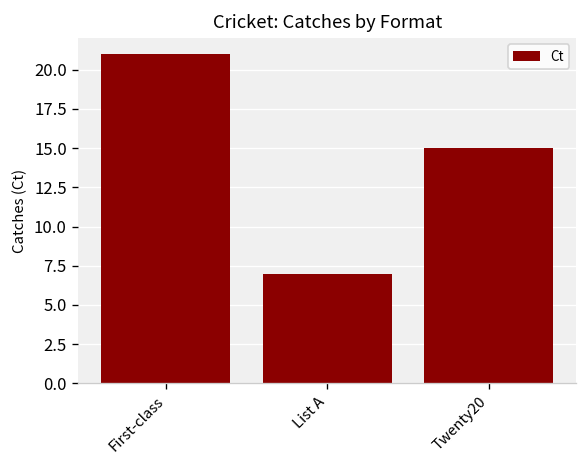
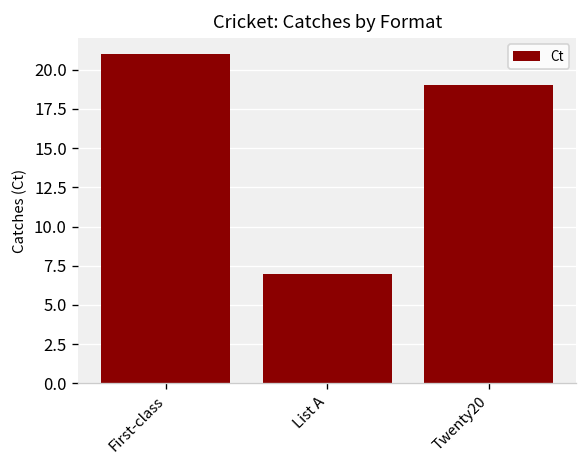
  {
    "First-class": 21,
    "List A": 7,
-   "Twenty20": 15
+   "Twenty20": 19
  }
